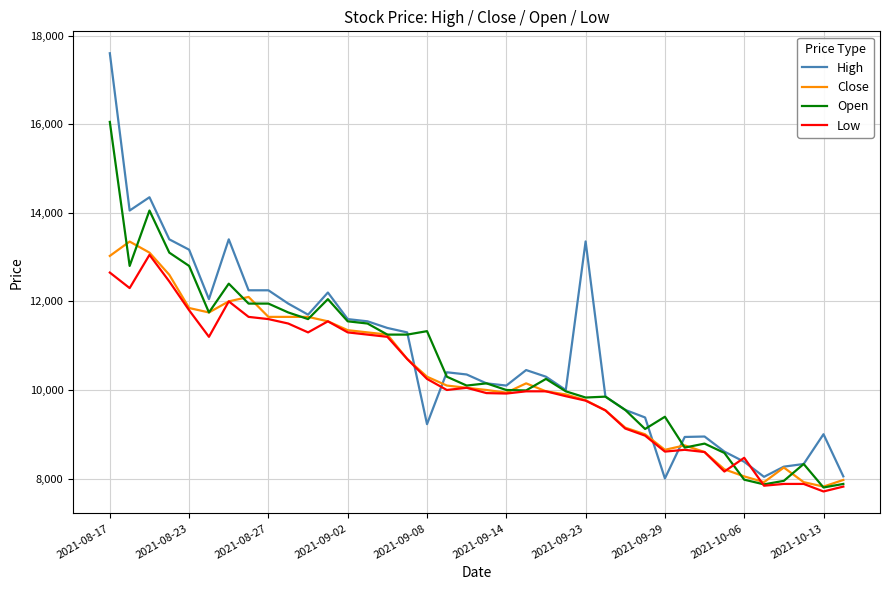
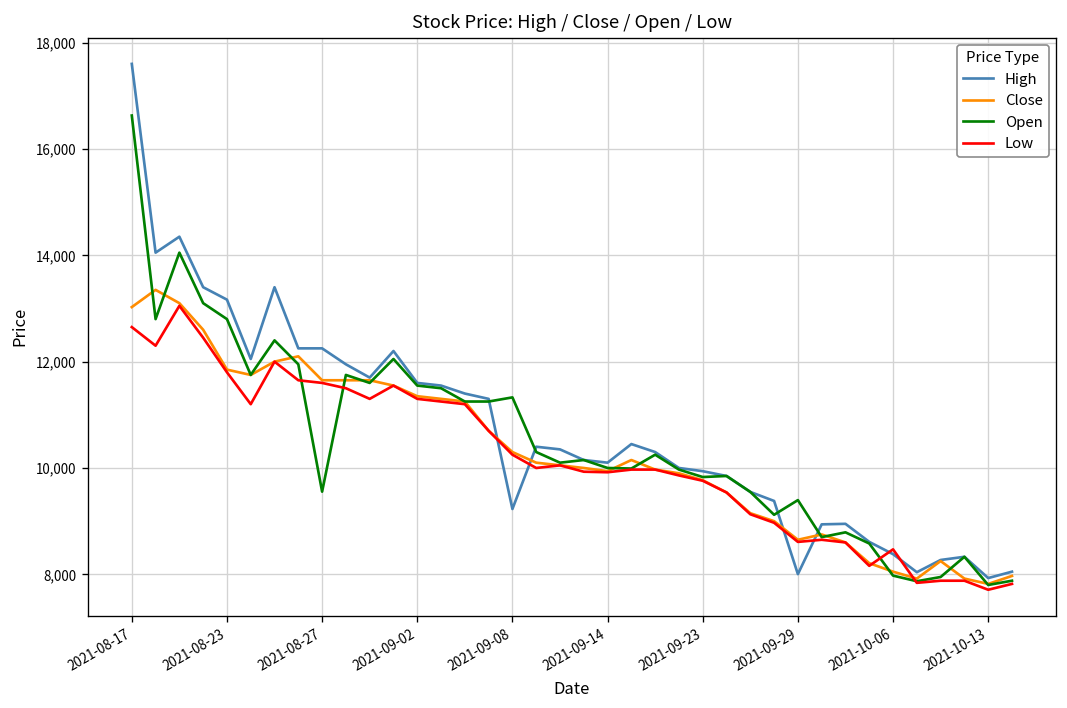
  {
    "High": {
      "2021-08-17": "17,600",
      "2021-08-23": "13,200",
      "2021-08-27": "12,300",
      "2021-09-08": "9,200",
      "2021-09-14": "10,100",
-     "2021-09-23": "13,400",
+     "2021-09-23": "9,900",
      "2021-09-29": "8,000",
      "2021-10-06": "8,400",
-     "2021-10-13": "9,000"
+     "2021-10-13": "7,900"
    },
    "Close": {
      "2021-08-17": "13,000",
      "2021-10-06": "8,100"
    },
    "Open": {
-     "2021-08-17": "16,100",
+     "2021-08-17": "16,600",
      "2021-08-23": "12,800",
-     "2021-08-27": "12,000",
+     "2021-08-27": "9,600",
      "2021-09-08": "11,300",
      "2021-09-14": "10,000",
      "2021-09-23": "9,800",
      "2021-09-29": "9,400",
      "2021-10-06": "8,000"
    },
    "Low": {
      "2021-08-17": "12,700",
      "2021-10-06": "8,500",
      "2021-10-13": "7,700"
    }
  }
